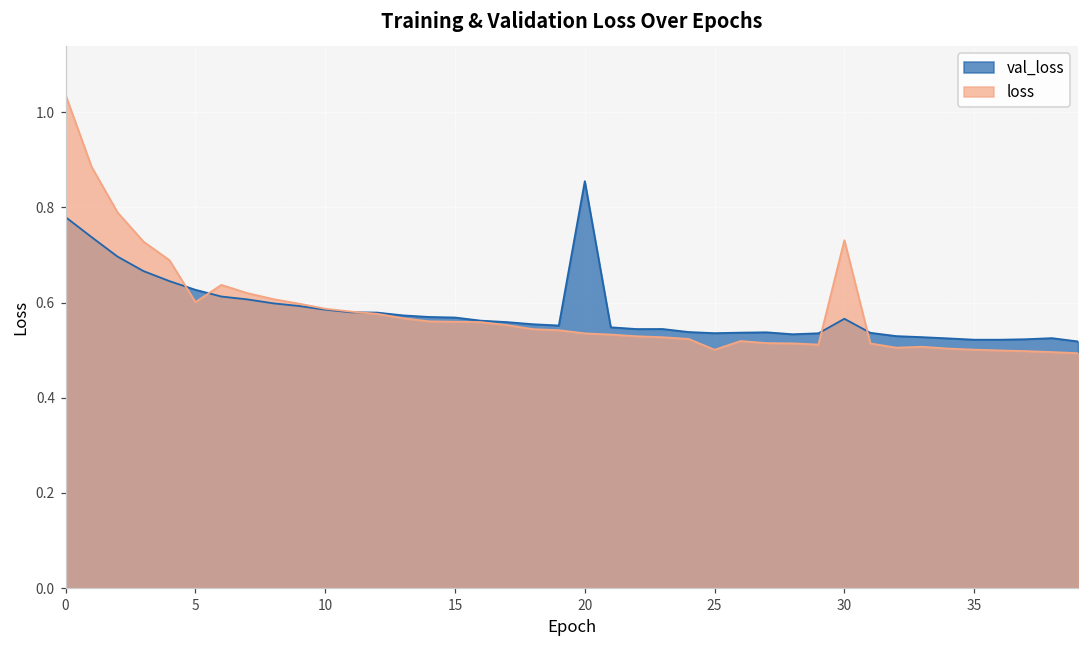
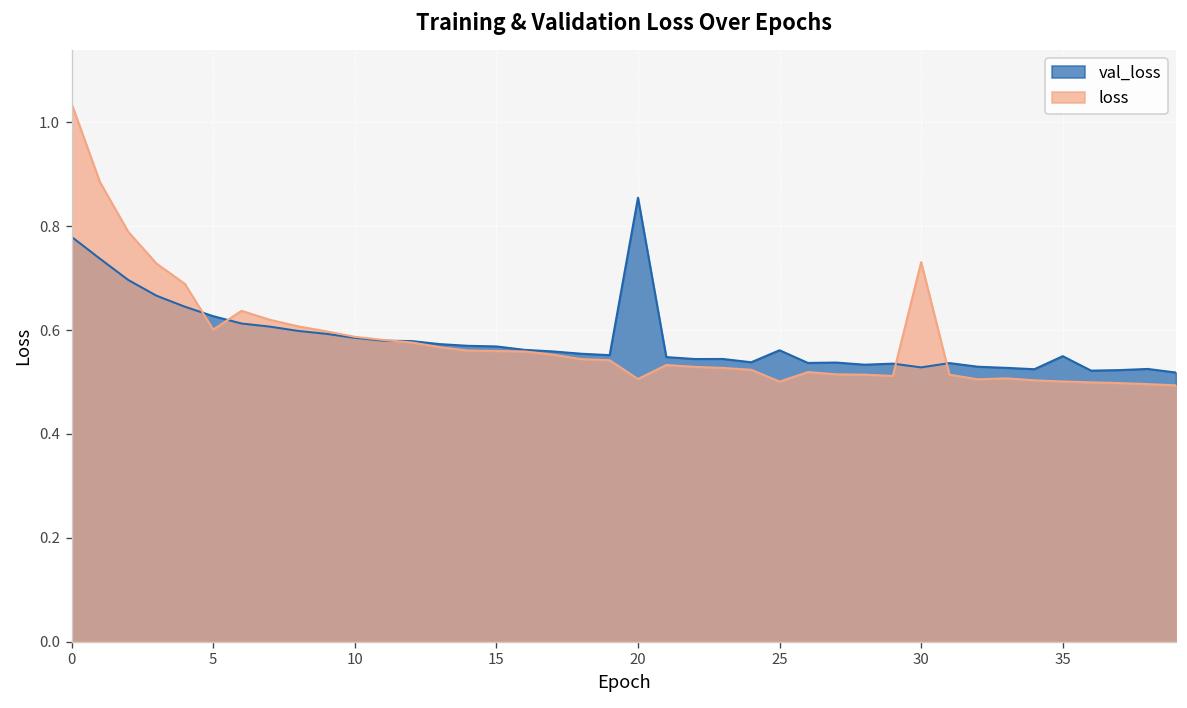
  {
    "val_loss": {
      "0": 0.78,
      "5": 0.63,
      "15": 0.57,
      "20": 0.85,
-     "25": 0.54,
-     "30": 0.57,
-     "35": 0.52
+     "25": 0.56,
+     "30": 0.53,
+     "35": 0.55
    },
    "loss": {
      "0": 1.04,
      "5": 0.60,
      "15": 0.56,
-     "20": 0.54,
+     "20": 0.51,
      "25": 0.50,
      "30": 0.73,
      "35": 0.50
    }
  }
